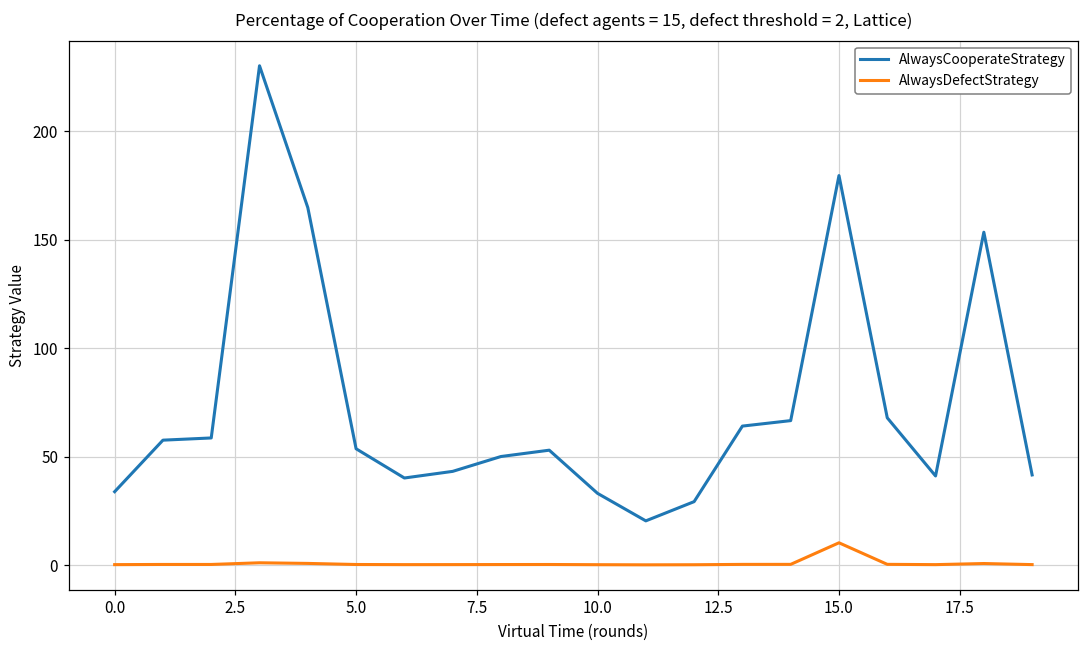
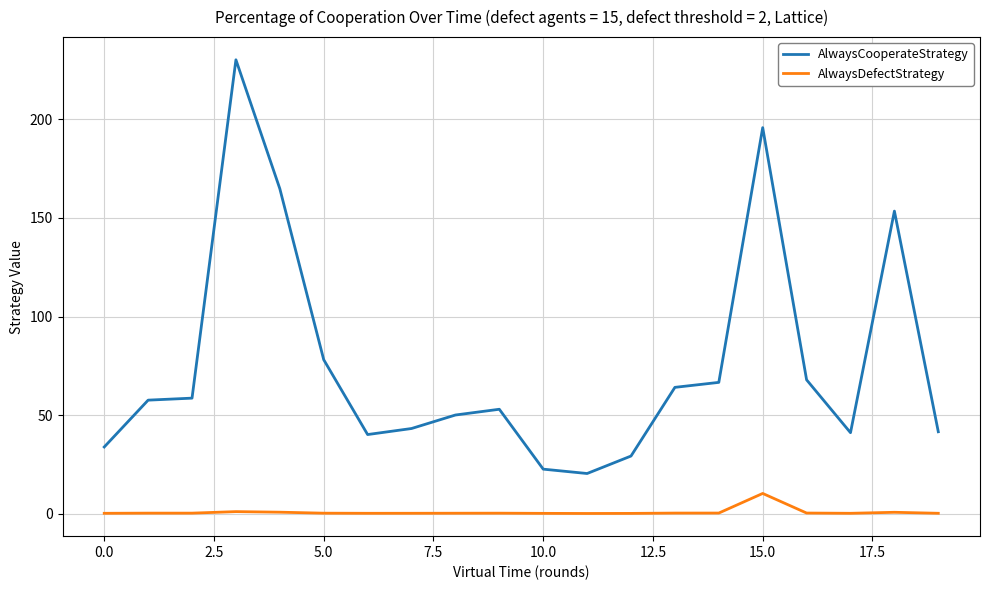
  {
    "AlwaysCooperateStrategy": {
      "0.0": 34,
-     "5.0": 54,
-     "10.0": 33,
-     "15.0": 180
+     "5.0": 78,
+     "10.0": 23,
+     "15.0": 196
    },
    "AlwaysDefectStrategy": {
      "0.0": 0,
      "5.0": 0,
      "10.0": 0,
      "15.0": 10
    }
  }
